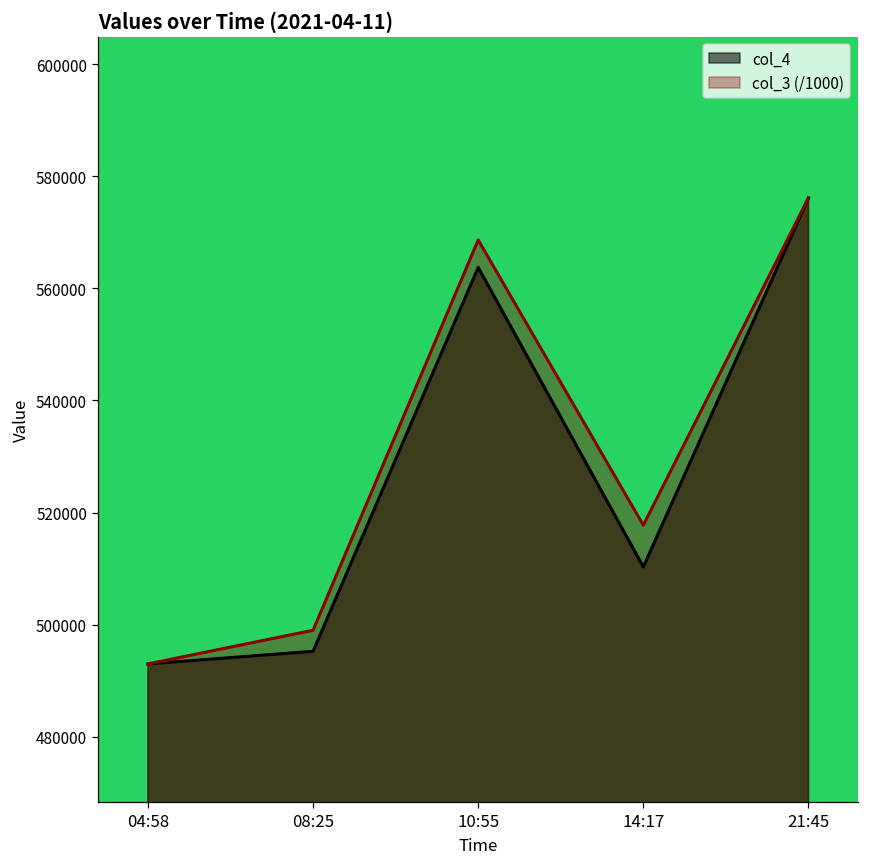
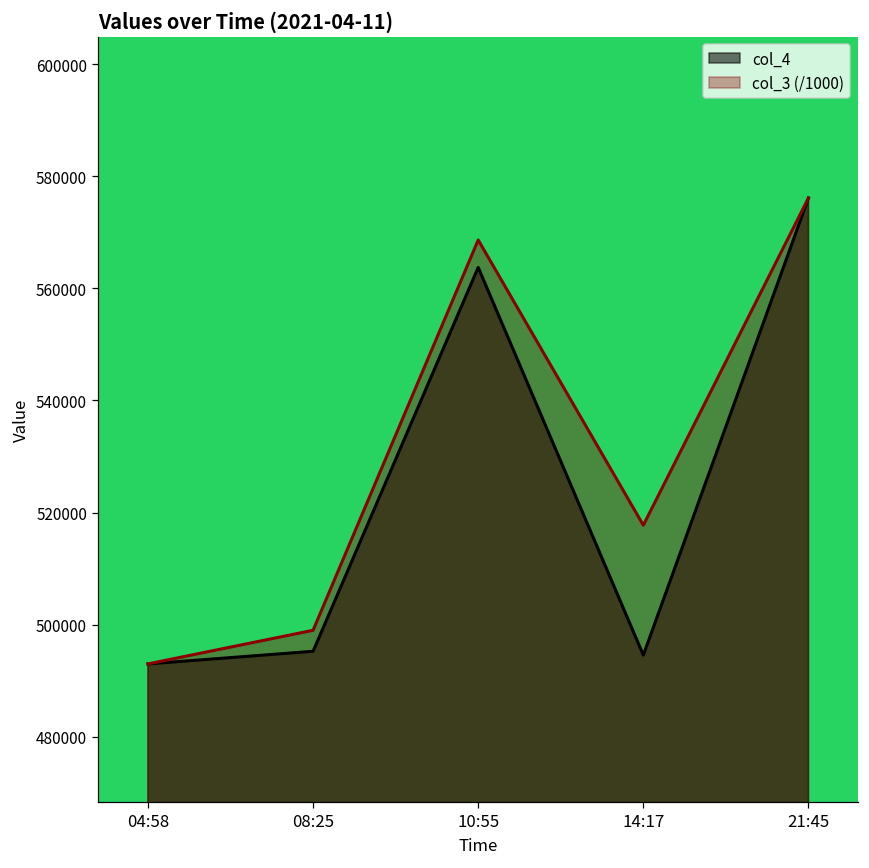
  {
    "col_4": {
      "08:25": 495000,
      "10:55": 564000,
-     "14:17": 510000
+     "14:17": 495000
    },
    "col_3 (/1000)": {
      "08:25": 499000,
      "10:55": 569000,
      "14:17": 518000
    }
  }
